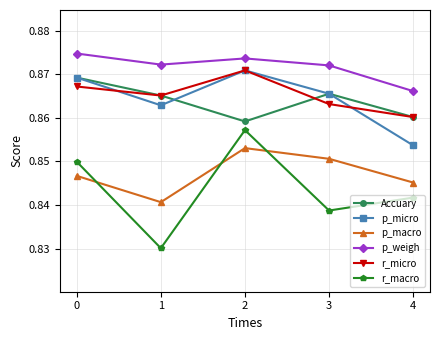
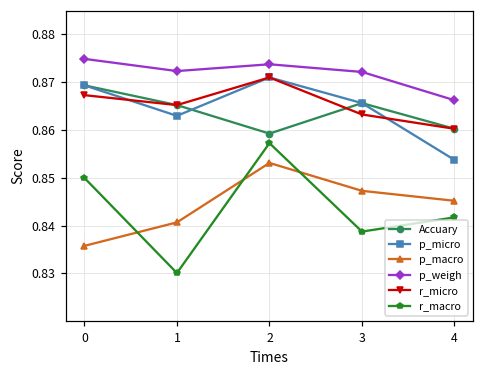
  {
    "p_micro": {
      "1": 0.863,
      "4": 0.854
    },
    "p_macro": {
-     "0": 0.847,
+     "0": 0.836,
      "1": 0.841,
      "2": 0.853,
-     "3": 0.851,
+     "3": 0.847,
      "4": 0.845
    },
    "p_weigh": {
      "0": 0.875,
      "1": 0.872,
      "2": 0.874,
      "3": 0.872,
      "4": 0.866
    },
    "r_micro": {
      "0": 0.867,
      "3": 0.863
    }
  }
